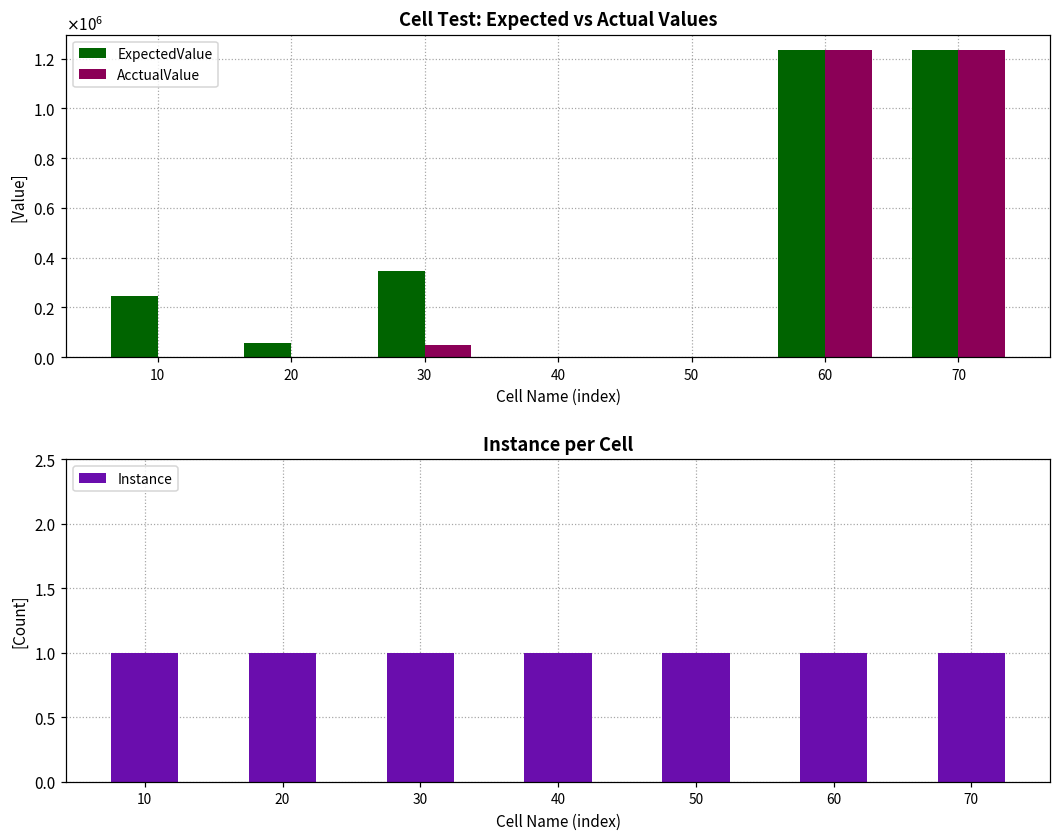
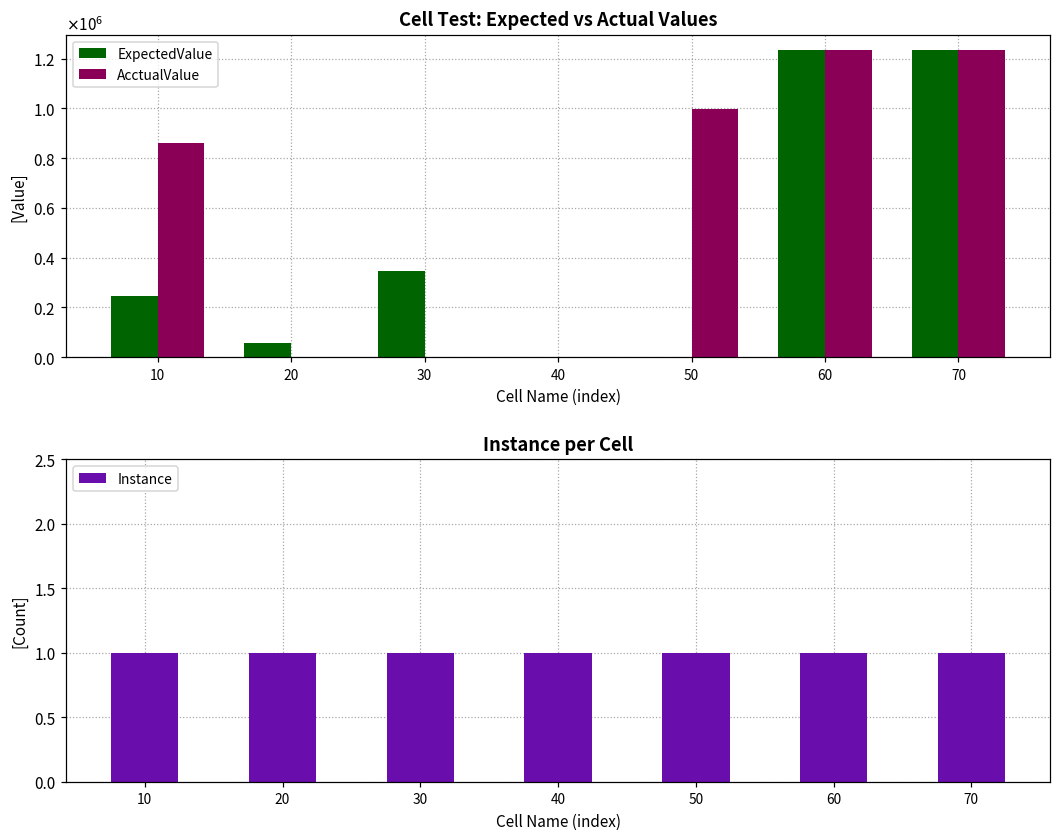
  {
    "Cell Test: Expected vs Actual Values": {
      "ExpectedValue": {
        "10": 250000,
        "20": 60000,
        "30": 350000,
        "60": 1230000,
        "70": 1240000
      },
      "AcctualValue": {
-       "10": 0,
-       "30": 50000,
-       "50": 0,
+       "10": 860000,
+       "30": 0,
+       "50": 1000000,
        "60": 1230000,
        "70": 1240000
      }
    },
    "Instance per Cell": {
      "10": 1.00,
      "20": 1.00,
      "30": 1.00,
      "40": 1.00,
      "50": 1.00,
      "60": 1.00,
      "70": 1.00
    }
  }
